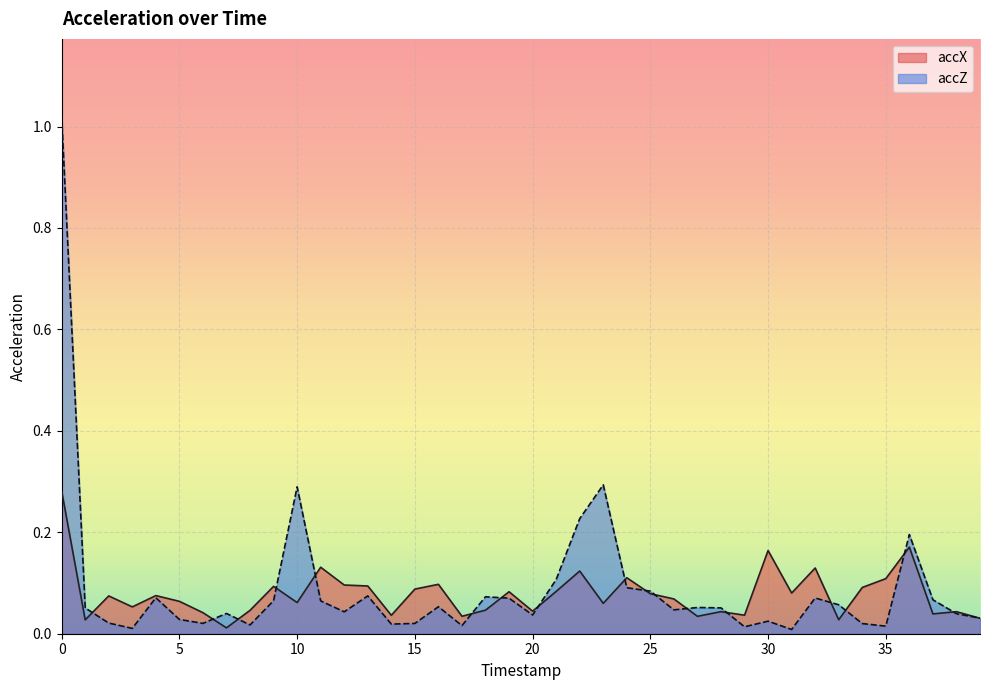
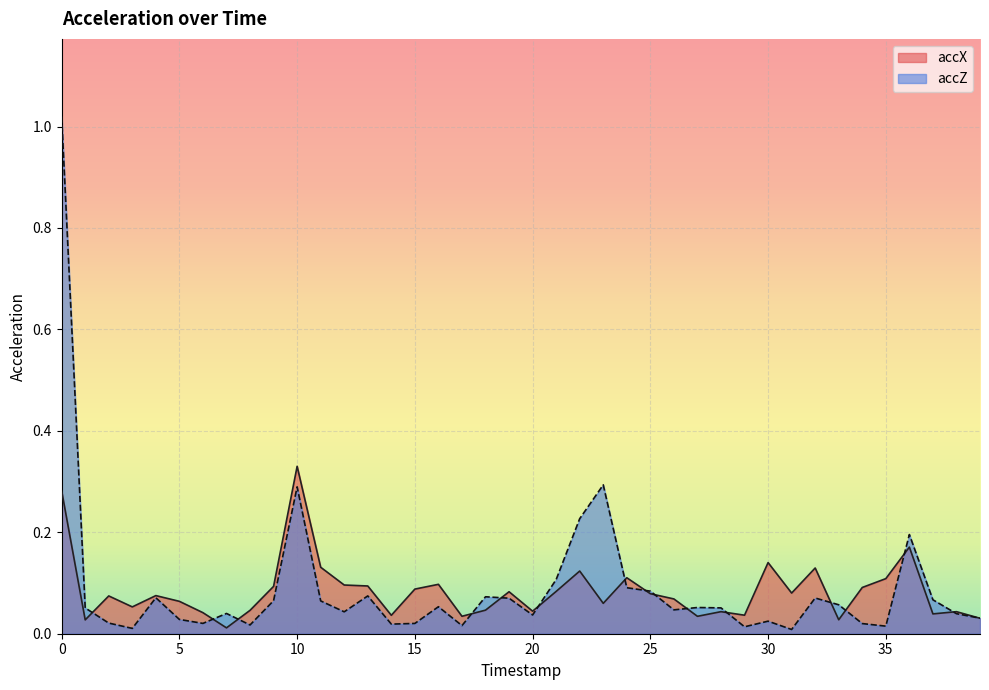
  {
    "accX": {
      "0": 0.28,
      "5": 0.06,
-     "10": 0.06,
+     "10": 0.33,
      "15": 0.09,
      "20": 0.04,
-     "30": 0.16,
+     "30": 0.14,
      "35": 0.11
    },
    "accZ": {
      "0": 1.02,
      "5": 0.03,
      "10": 0.29,
      "15": 0.02,
      "20": 0.04,
      "30": 0.02,
      "35": 0.01
    }
  }
